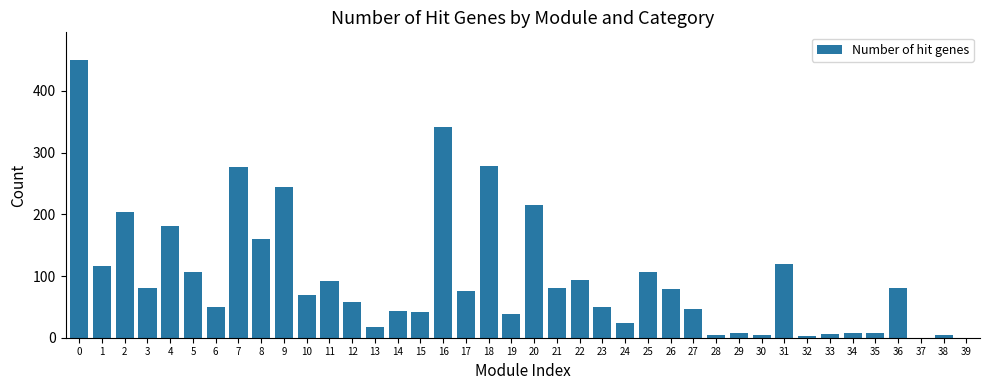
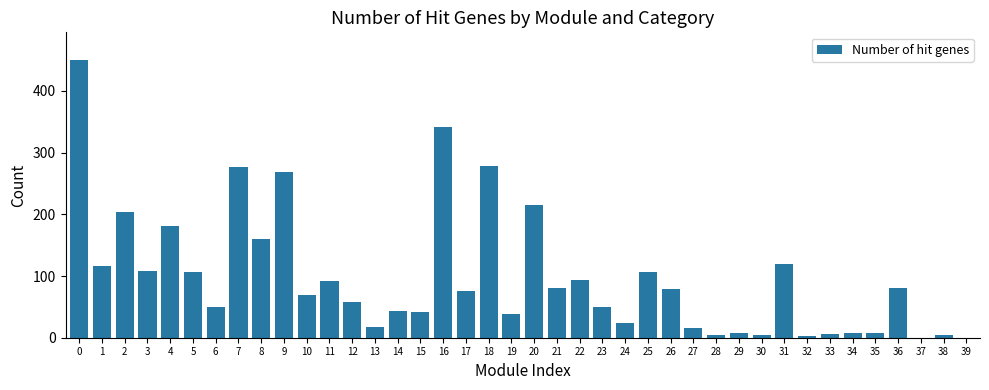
  {
    "0": 450,
    "1": 120,
    "2": 200,
-   "3": 80,
+   "3": 110,
    "4": 180,
    "5": 110,
    "6": 50,
    "7": 280,
    "8": 160,
-   "9": 240,
+   "9": 270,
    "10": 70,
    "11": 90,
    "12": 60,
    "13": 20,
    "14": 40,
    "15": 40,
    "16": 340,
    "17": 80,
    "18": 280,
    "19": 40,
    "20": 220,
    "21": 80,
    "22": 90,
    "23": 50,
    "24": 20,
    "25": 110,
    "26": 80,
-   "27": 50,
+   "27": 20,
    "29": 10,
    "31": 120,
    "33": 10,
    "34": 10,
    "35": 10,
    "36": 80,
    "37": 0,
    "39": 0
  }
